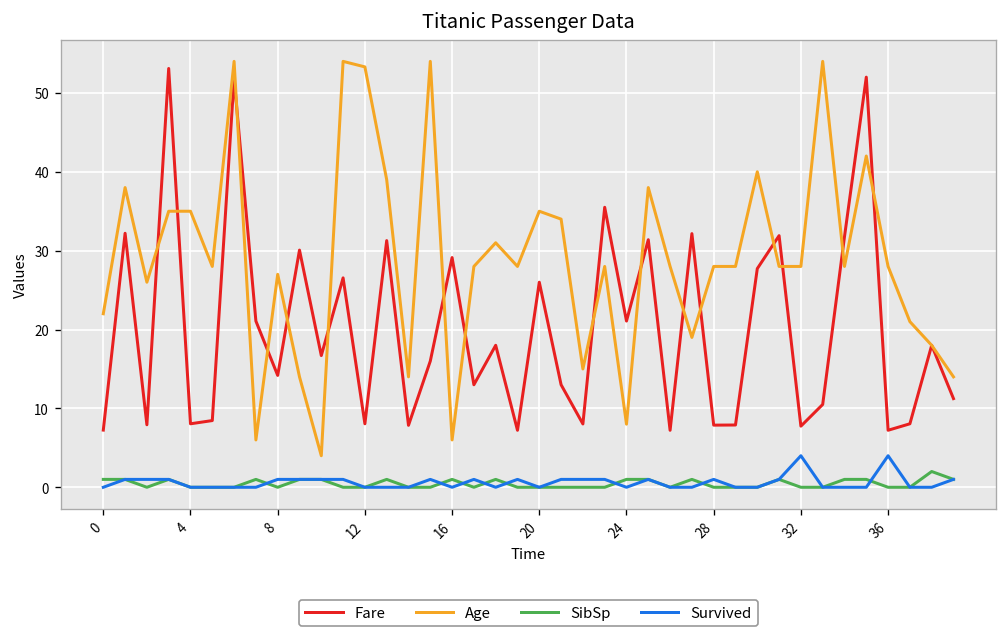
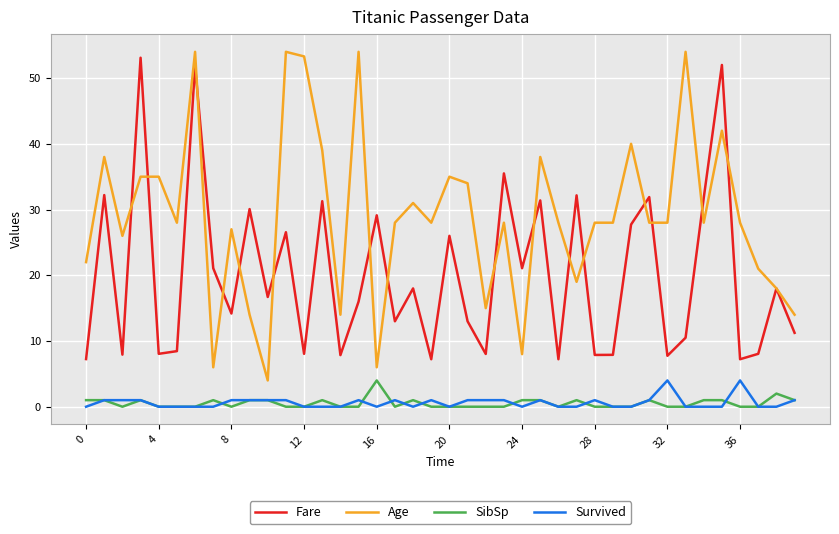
  {
    "Fare": {
      "0": 7,
      "4": 8,
      "8": 14,
      "12": 8,
      "16": 29,
      "20": 26,
      "24": 21,
      "28": 8,
      "32": 8,
      "36": 7
    },
    "Age": {
      "0": 22,
      "4": 35,
      "8": 27,
      "12": 53,
      "16": 6,
      "20": 35,
      "24": 8,
      "28": 28,
      "32": 28,
      "36": 28
    },
    "SibSp": {
      "0": 1,
      "8": 0,
-     "16": 1,
+     "16": 4,
      "24": 1,
      "28": 0,
      "32": 0,
      "36": 0
    },
    "Survived": {
      "0": 0,
      "8": 1,
      "16": 0,
      "24": 0,
      "28": 1,
      "32": 4,
      "36": 4
    }
  }
